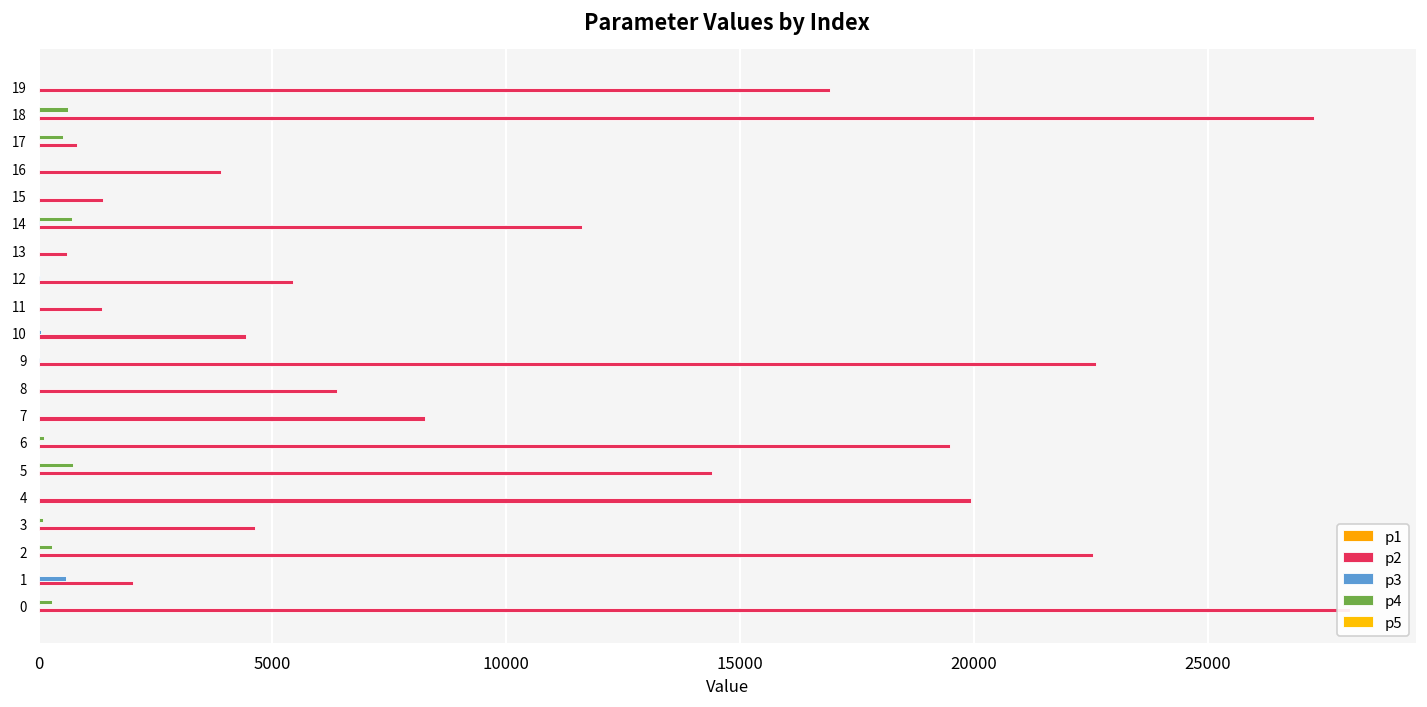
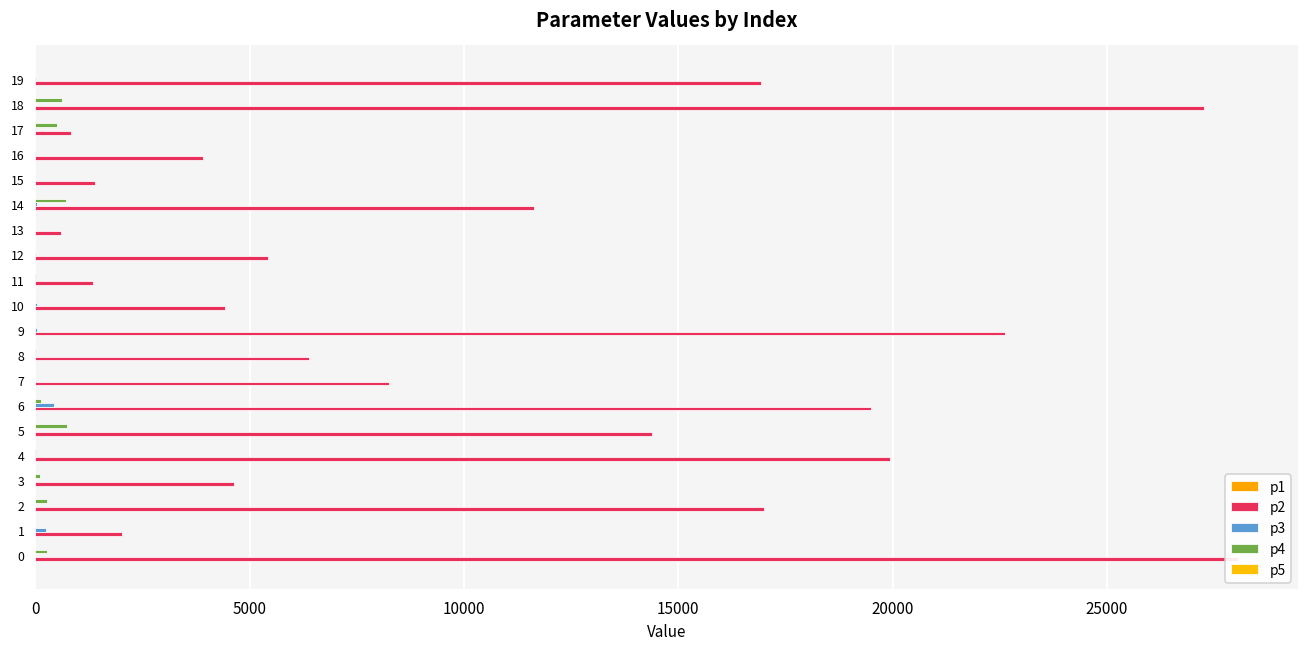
  {
    "p2": {
      "19": 16900,
      "18": 27300,
      "17": 800,
      "16": 3900,
      "15": 1400,
      "14": 11600,
      "13": 600,
      "12": 5400,
      "11": 1400,
      "10": 4400,
      "9": 22600,
      "8": 6400,
      "7": 8300,
      "6": 19500,
      "5": 14400,
      "4": 19900,
      "3": 4600,
-     "2": 22600,
+     "2": 17000,
      "1": 2000
    },
    "p3": {
-     "6": 0,
-     "1": 600
+     "6": 400,
+     "1": 200
    },
    "p4": {
      "18": 600,
      "17": 500,
      "14": 700,
      "6": 100,
      "5": 700,
      "3": 100,
      "2": 300,
      "0": 300
    }
  }
